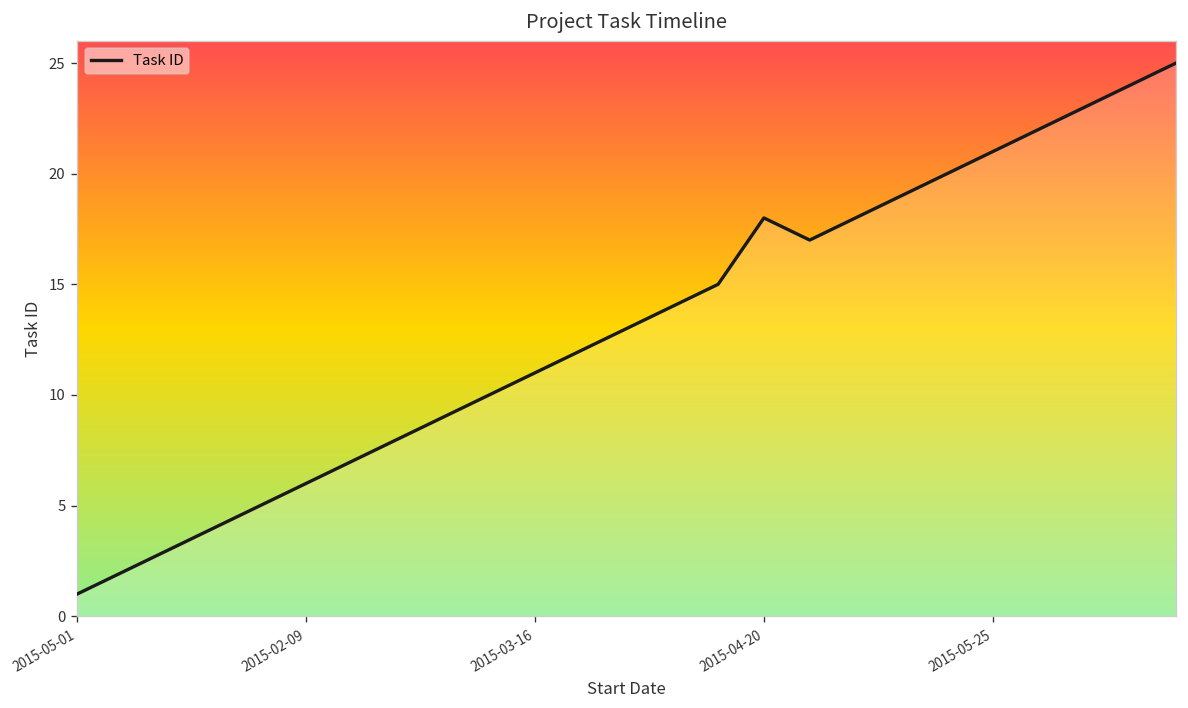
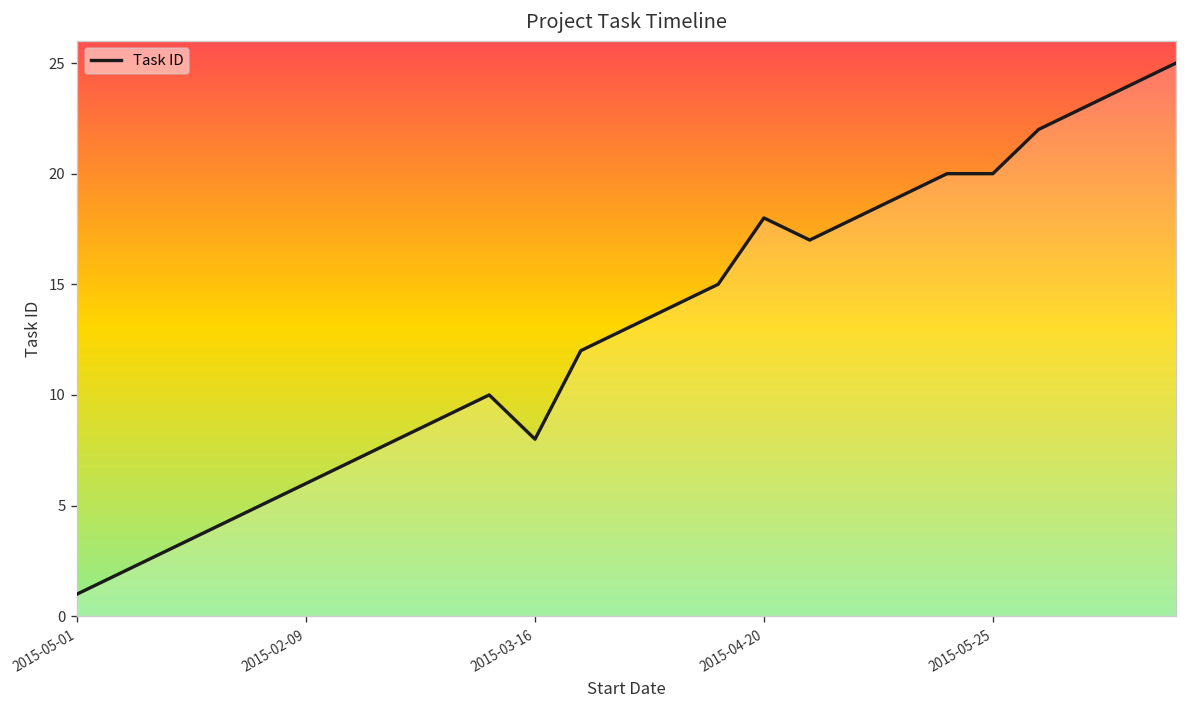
  {
    "2015-05-01": 1,
    "2015-02-09": 6,
-   "2015-03-16": 11,
+   "2015-03-16": 8,
    "2015-04-20": 18,
-   "2015-05-25": 21
+   "2015-05-25": 20
  }
